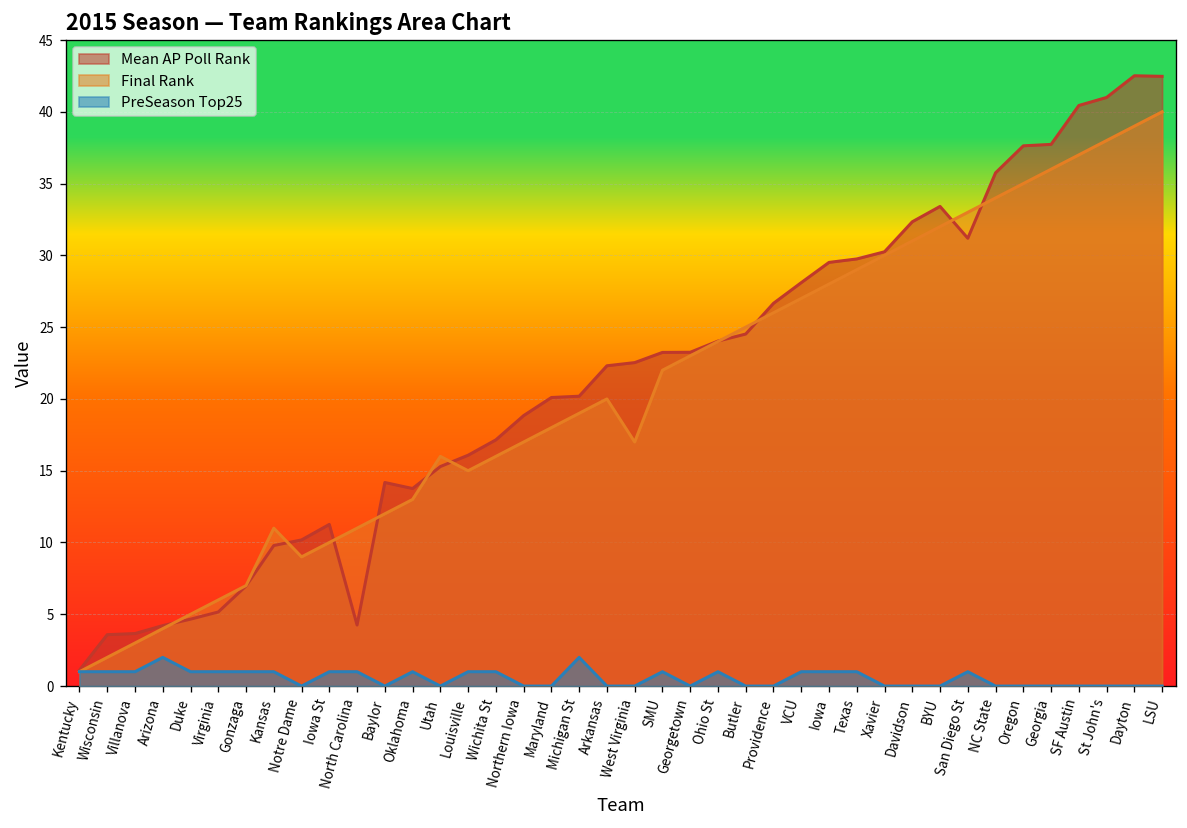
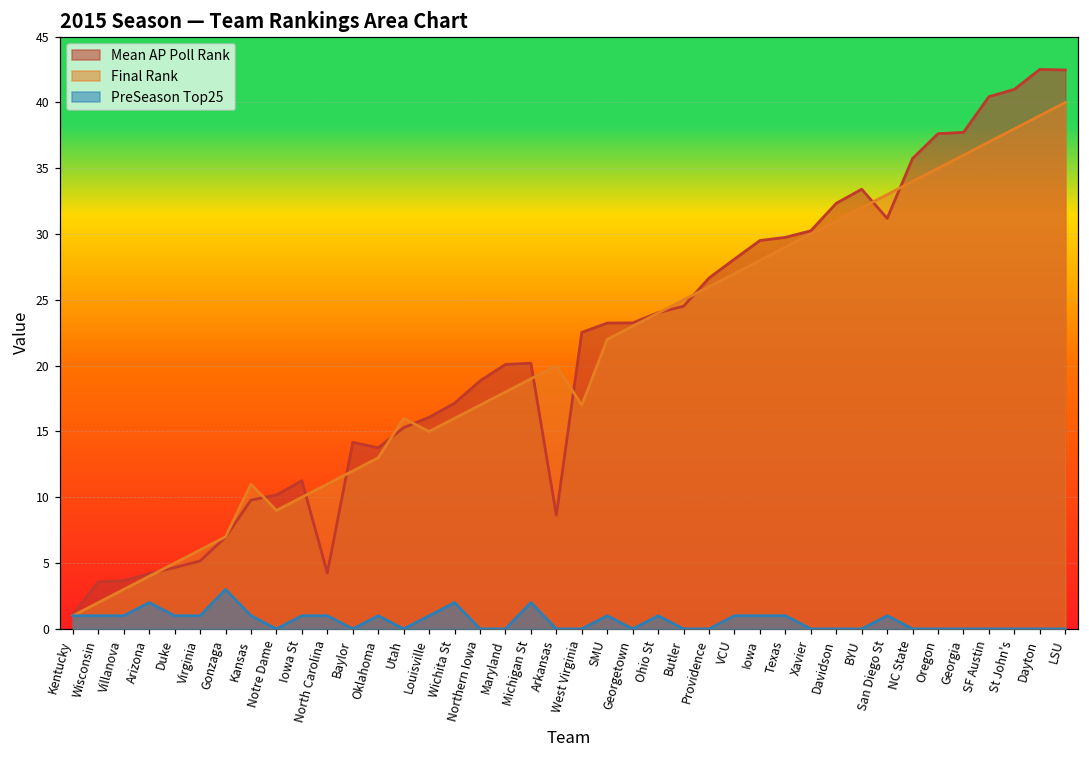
  {
    "Mean AP Poll Rank": {
      "Wisconsin": 3.6,
      "Villanova": 3.7,
      "Duke": 4.7,
      "Virginia": 5.2,
      "Kansas": 9.8,
      "Notre Dame": 10.2,
      "Iowa St": 11.3,
      "North Carolina": 4.3,
      "Baylor": 14.2,
      "Oklahoma": 13.8,
      "Utah": 15.3,
      "Louisville": 16.1,
      "Wichita St": 17.2,
      "Northern Iowa": 18.8,
      "Maryland": 20.1,
      "Michigan St": 20.2,
-     "Arkansas": 22.3,
+     "Arkansas": 8.6,
      "West Virginia": 22.5,
      "SMU": 23.2,
      "Georgetown": 23.3,
      "Butler": 24.5,
      "Providence": 26.7,
      "VCU": 28.1,
      "Iowa": 29.5,
      "Texas": 29.8,
      "Xavier": 30.3,
      "Davidson": 32.3,
      "BYU": 33.4,
      "San Diego St": 31.2,
      "NC State": 35.8,
      "Oregon": 37.6,
      "Georgia": 37.7,
      "SF Austin": 40.4,
      "St John's": 41.0,
      "Dayton": 42.5,
      "LSU": 42.5
    },
    "Final Rank": {
      "Wisconsin": 2.0,
      "Villanova": 3.0,
      "Duke": 5.0,
      "Virginia": 6.0,
      "Kansas": 11.0,
      "Notre Dame": 9.0,
      "Iowa St": 10.0,
      "North Carolina": 11.0,
      "Baylor": 12.0,
      "Oklahoma": 13.0,
      "Utah": 16.0,
      "Louisville": 15.0,
      "Wichita St": 16.0,
      "Northern Iowa": 17.0,
      "Maryland": 18.0,
      "Michigan St": 19.0,
      "Arkansas": 20.0,
      "West Virginia": 17.0,
      "SMU": 22.0,
      "Georgetown": 23.0,
      "Butler": 25.0,
      "Providence": 26.0,
      "VCU": 27.0,
      "Iowa": 28.0,
      "Texas": 29.0,
      "Xavier": 30.0,
      "Davidson": 31.0,
      "BYU": 32.0,
      "San Diego St": 33.0,
      "NC State": 34.0,
      "Oregon": 35.0,
      "Georgia": 36.0,
      "SF Austin": 37.0,
      "St John's": 38.0,
      "Dayton": 39.0,
      "LSU": 40.0
    },
    "PreSeason Top25": {
      "Wisconsin": 1,
      "Villanova": 1,
      "Arizona": 2,
      "Duke": 1,
      "Virginia": 1,
-     "Gonzaga": 1,
+     "Gonzaga": 3,
      "Kansas": 1,
      "Notre Dame": 0,
      "Iowa St": 1,
      "North Carolina": 1,
      "Baylor": 0,
      "Oklahoma": 1,
      "Utah": 0,
      "Louisville": 1,
-     "Wichita St": 1,
+     "Wichita St": 2,
      "Northern Iowa": 0,
      "Maryland": 0,
      "Michigan St": 2,
      "Arkansas": 0,
      "West Virginia": 0,
      "SMU": 1,
      "Georgetown": 0,
      "Ohio St": 1,
      "Butler": 0,
      "Providence": 0,
      "VCU": 1,
      "Iowa": 1,
      "Texas": 1,
      "Xavier": 0,
      "Davidson": 0,
      "BYU": 0,
      "San Diego St": 1,
      "NC State": 0,
      "Oregon": 0,
      "Georgia": 0,
      "SF Austin": 0,
      "St John's": 0,
      "Dayton": 0,
      "LSU": 0
    }
  }
